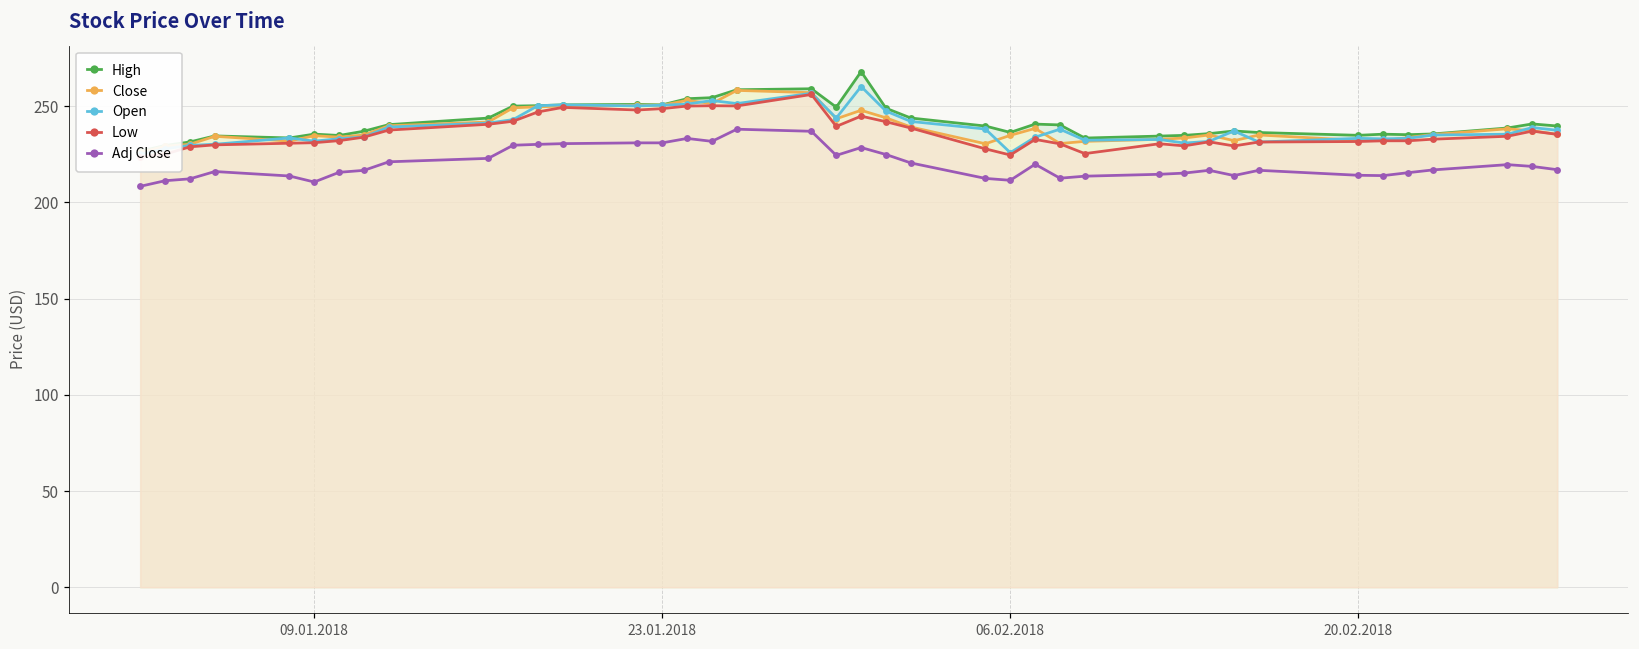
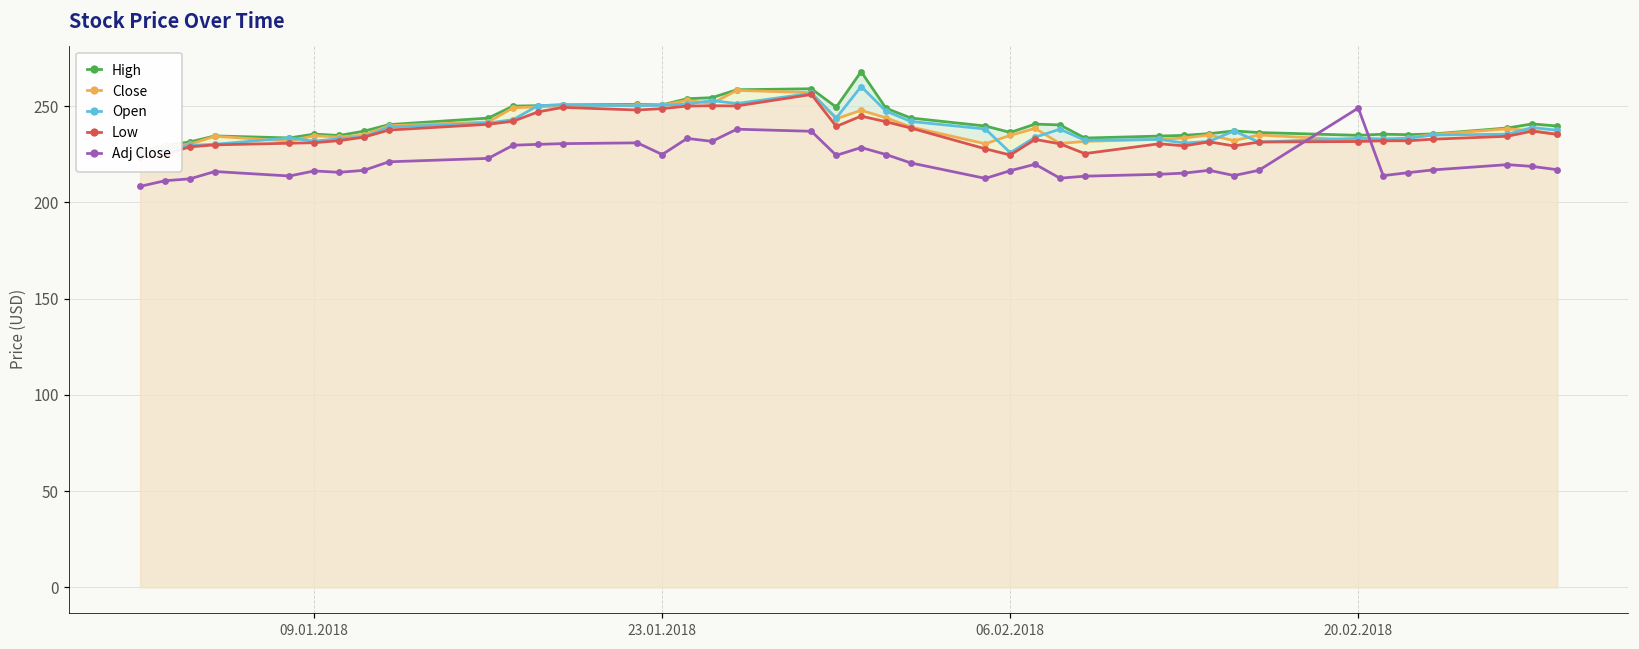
  {
    "High": {
      "06.02.2018": 236,
      "20.02.2018": 235
    },
    "Close": {
      "06.02.2018": 235
    },
    "Low": {
      "23.01.2018": 249
    },
    "Adj Close": {
-     "09.01.2018": 211,
-     "23.01.2018": 231,
-     "06.02.2018": 211,
-     "20.02.2018": 214
+     "09.01.2018": 216,
+     "23.01.2018": 225,
+     "06.02.2018": 216,
+     "20.02.2018": 249
    }
  }
